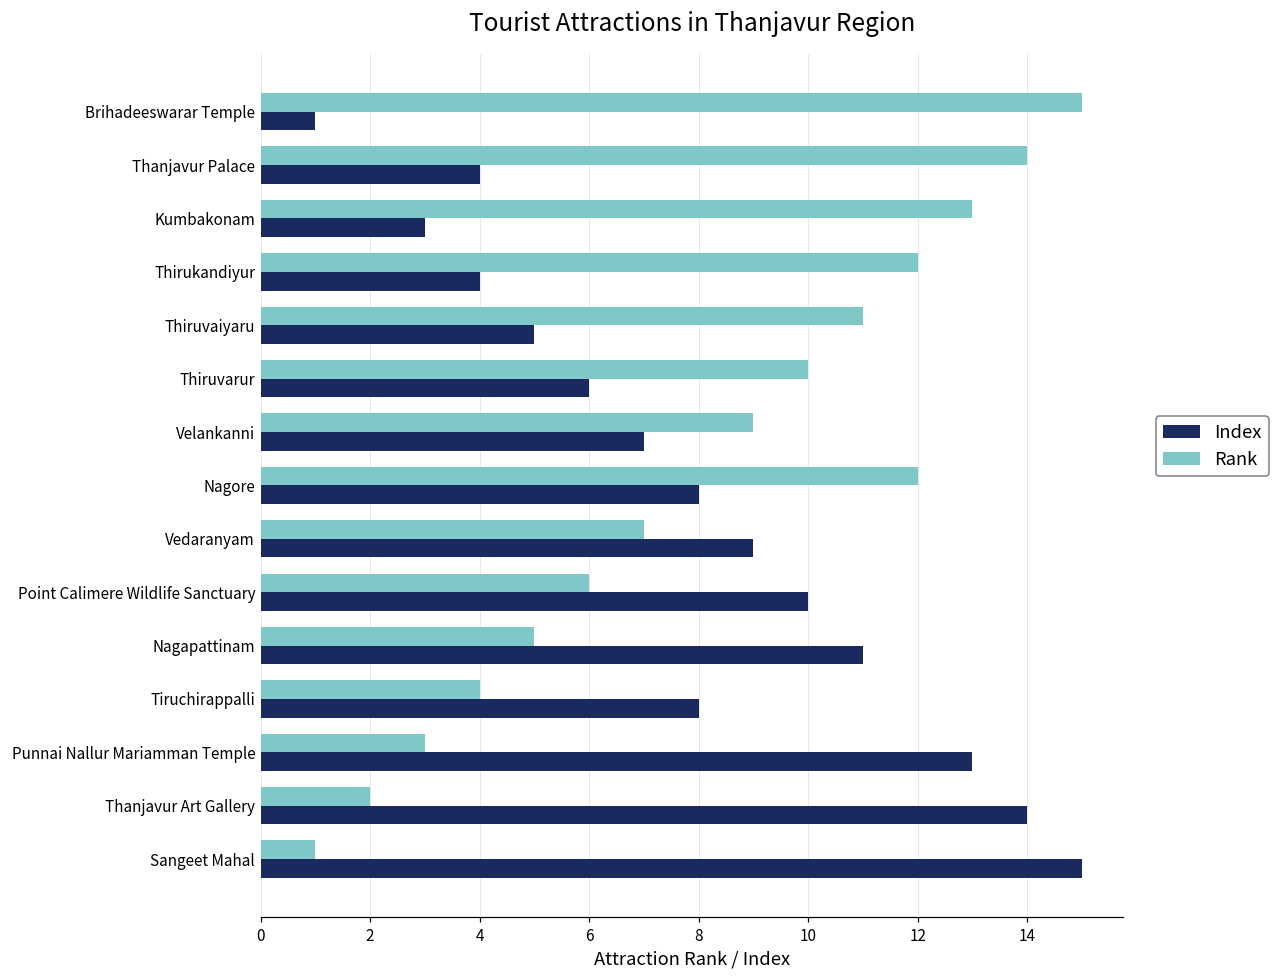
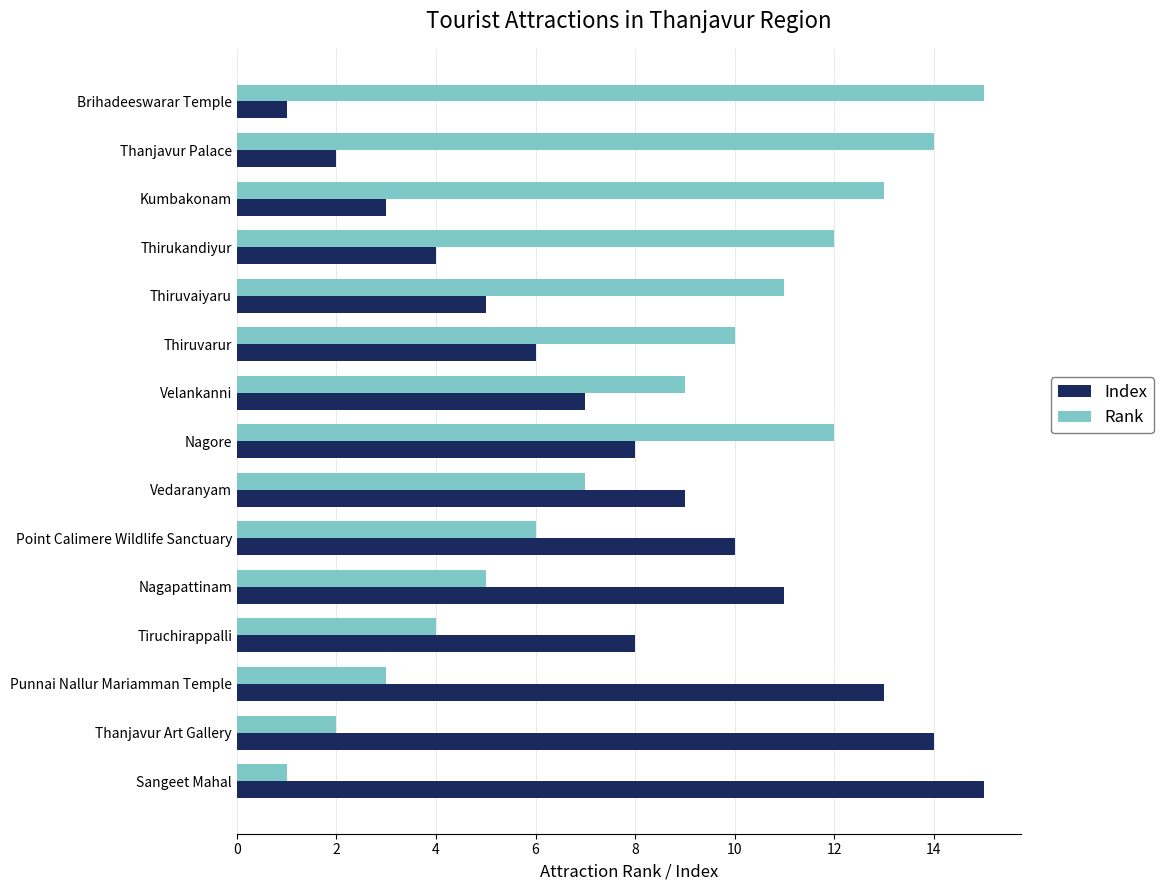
  {
    "Index": {
      "Brihadeeswarar Temple": 1,
-     "Thanjavur Palace": 4,
+     "Thanjavur Palace": 2,
      "Kumbakonam": 3,
      "Thirukandiyur": 4,
      "Thiruvaiyaru": 5,
      "Thiruvarur": 6,
      "Velankanni": 7,
      "Nagore": 8,
      "Vedaranyam": 9,
      "Point Calimere Wildlife Sanctuary": 10,
      "Nagapattinam": 11,
      "Tiruchirappalli": 8,
      "Punnai Nallur Mariamman Temple": 13,
      "Thanjavur Art Gallery": 14,
      "Sangeet Mahal": 15
    },
    "Rank": {
      "Brihadeeswarar Temple": 15,
      "Thanjavur Palace": 14,
      "Kumbakonam": 13,
      "Thirukandiyur": 12,
      "Thiruvaiyaru": 11,
      "Thiruvarur": 10,
      "Velankanni": 9,
      "Nagore": 12,
      "Vedaranyam": 7,
      "Point Calimere Wildlife Sanctuary": 6,
      "Nagapattinam": 5,
      "Tiruchirappalli": 4,
      "Punnai Nallur Mariamman Temple": 3,
      "Thanjavur Art Gallery": 2,
      "Sangeet Mahal": 1
    }
  }
